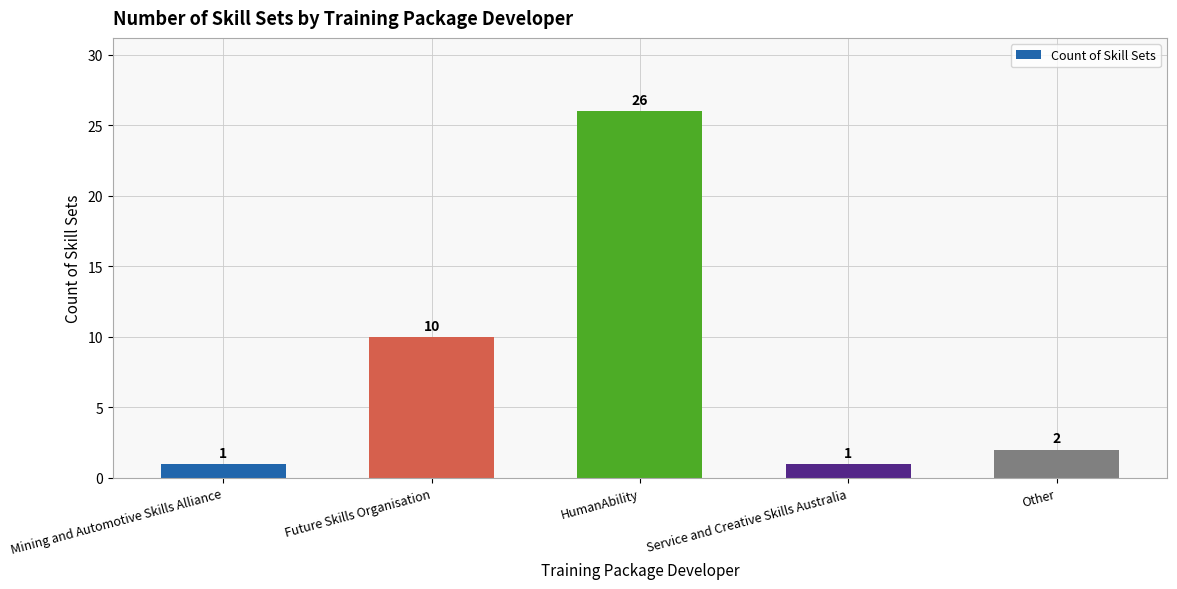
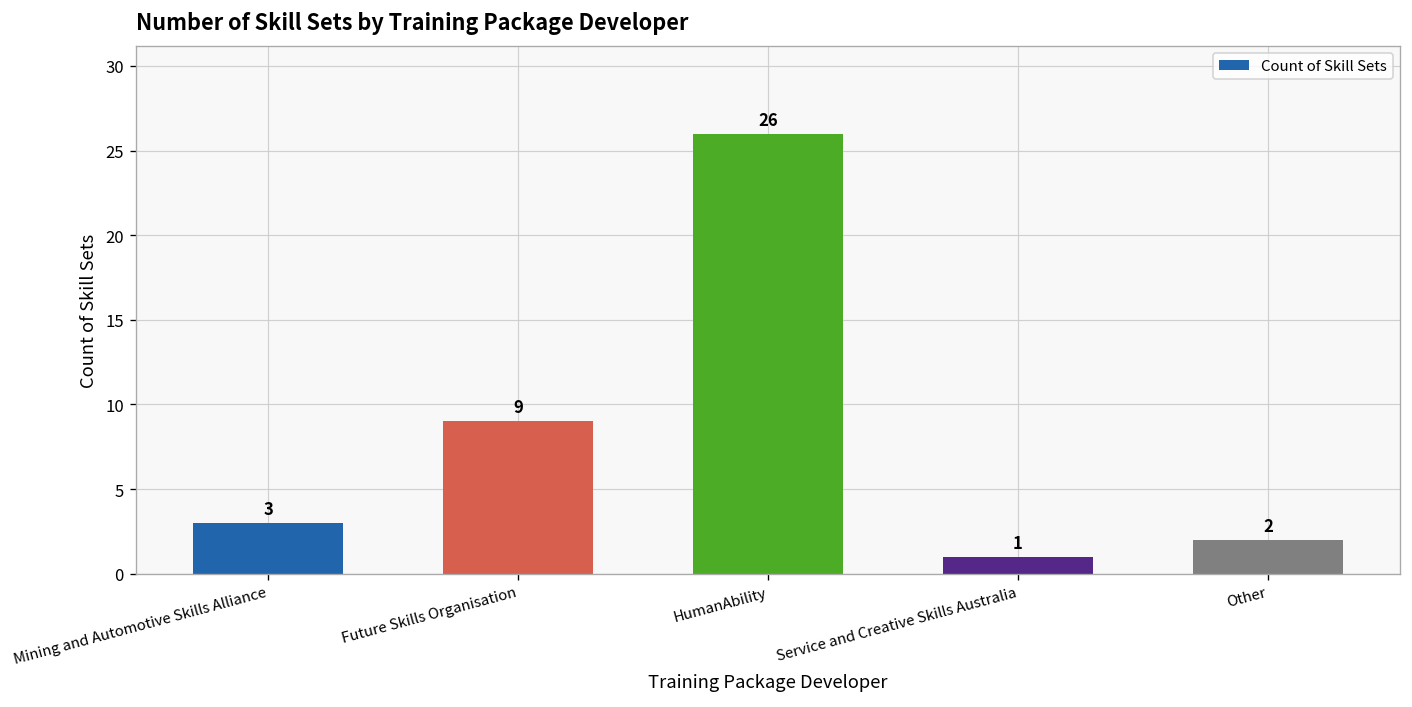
  {
-   "Mining and Automotive Skills Alliance": 1,
-   "Future Skills Organisation": 10,
+   "Mining and Automotive Skills Alliance": 3,
+   "Future Skills Organisation": 9,
    "HumanAbility": 26,
    "Service and Creative Skills Australia": 1,
    "Other": 2
  }
